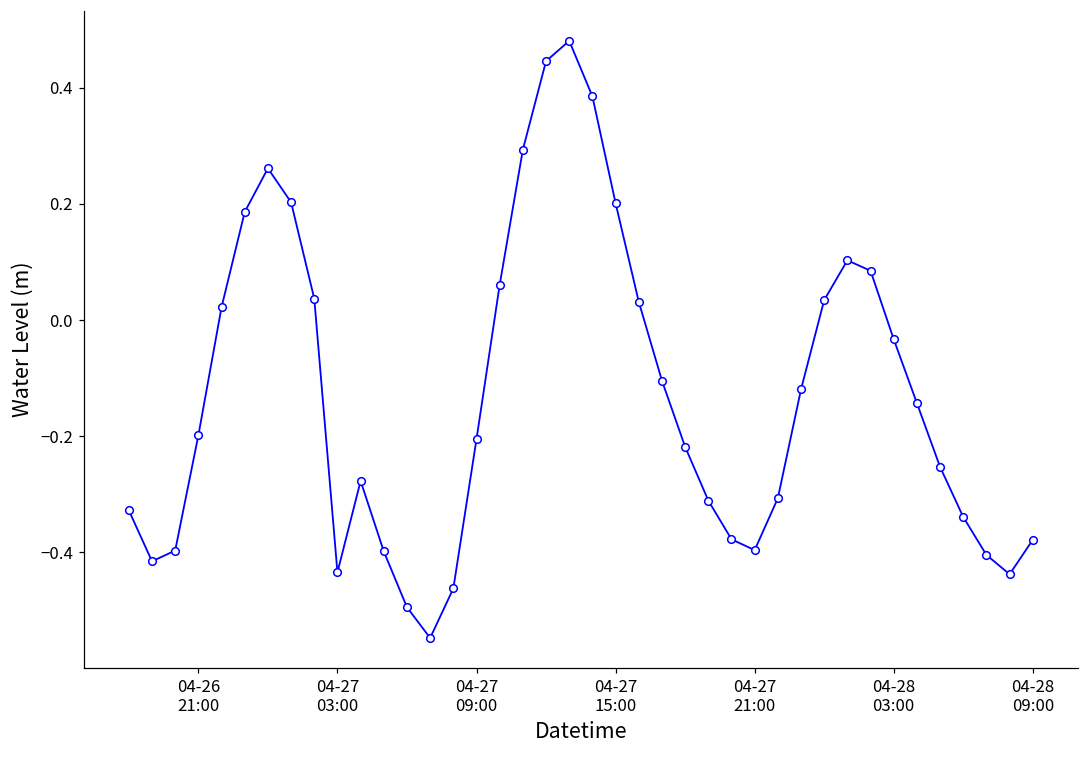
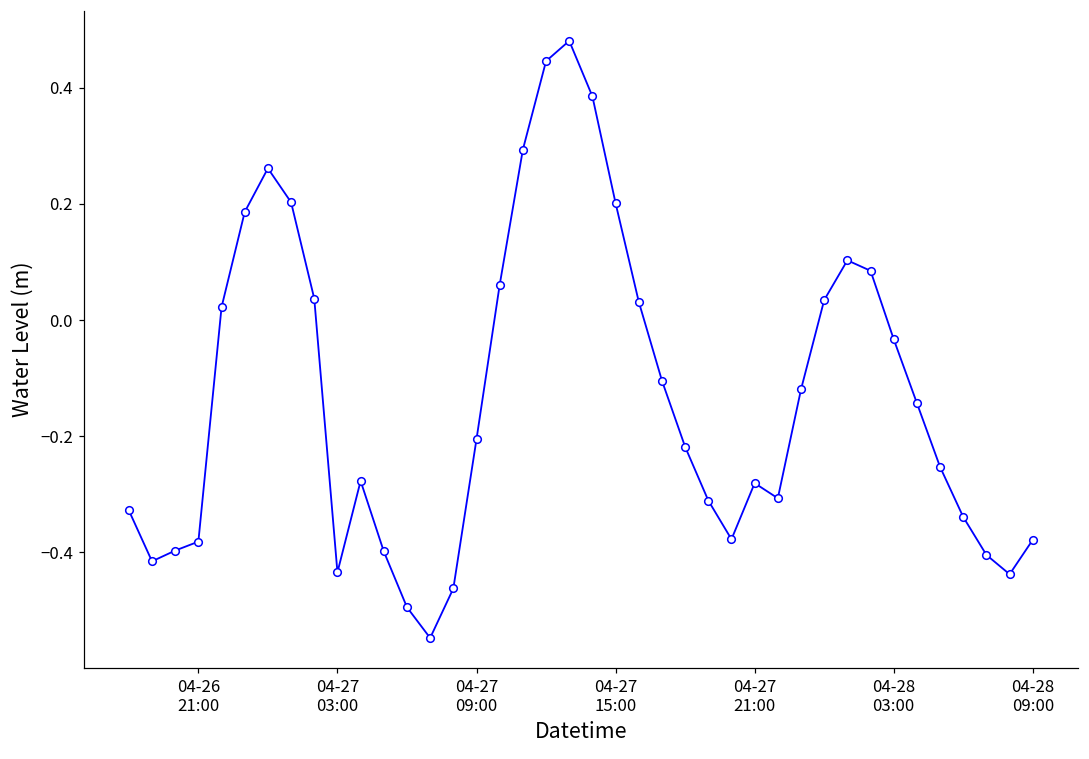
  {
-   "04-26 21:00": -0.20,
+   "04-26 21:00": -0.38,
    "04-27 03:00": -0.43,
    "04-27 09:00": -0.20,
    "04-27 15:00": 0.20,
-   "04-27 21:00": -0.40,
+   "04-27 21:00": -0.28,
    "04-28 03:00": -0.03,
    "04-28 09:00": -0.38
  }
